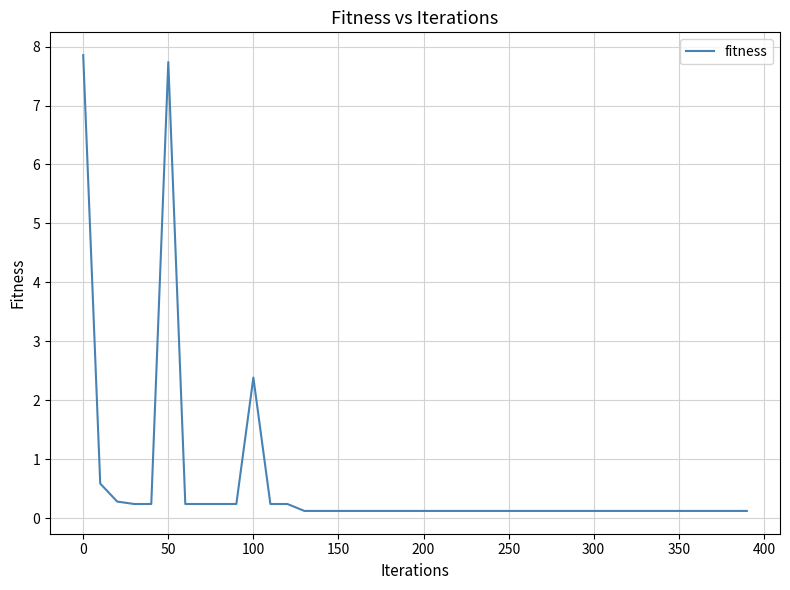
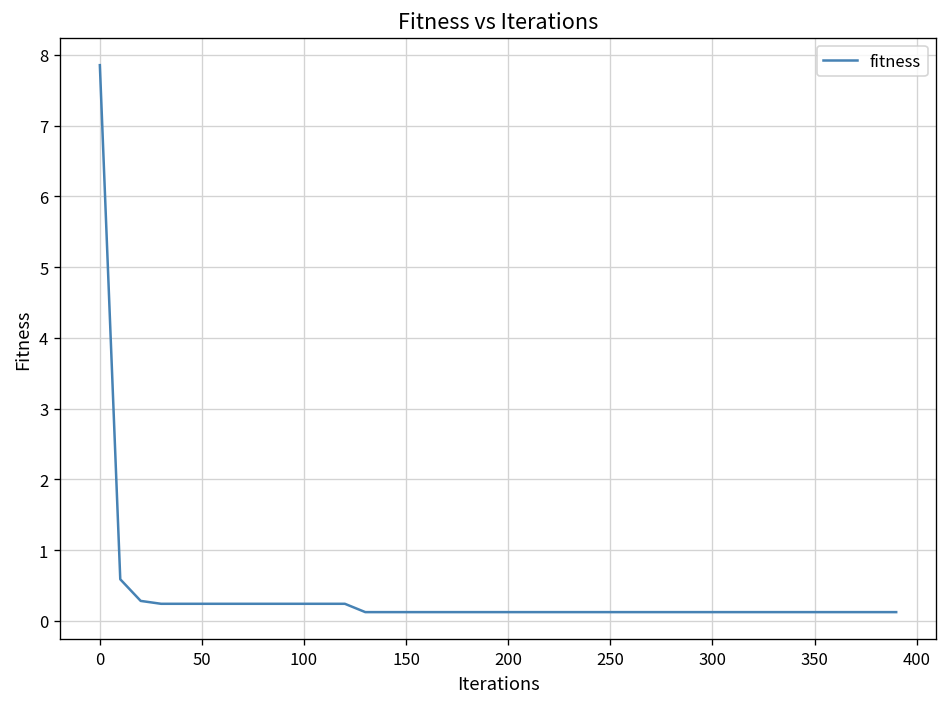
  {
    "0": 7.9,
-   "50": 7.7,
-   "100": 2.4,
+   "50": 0.2,
+   "100": 0.2,
    "150": 0.1,
    "200": 0.1,
    "250": 0.1,
    "300": 0.1,
    "350": 0.1
  }
